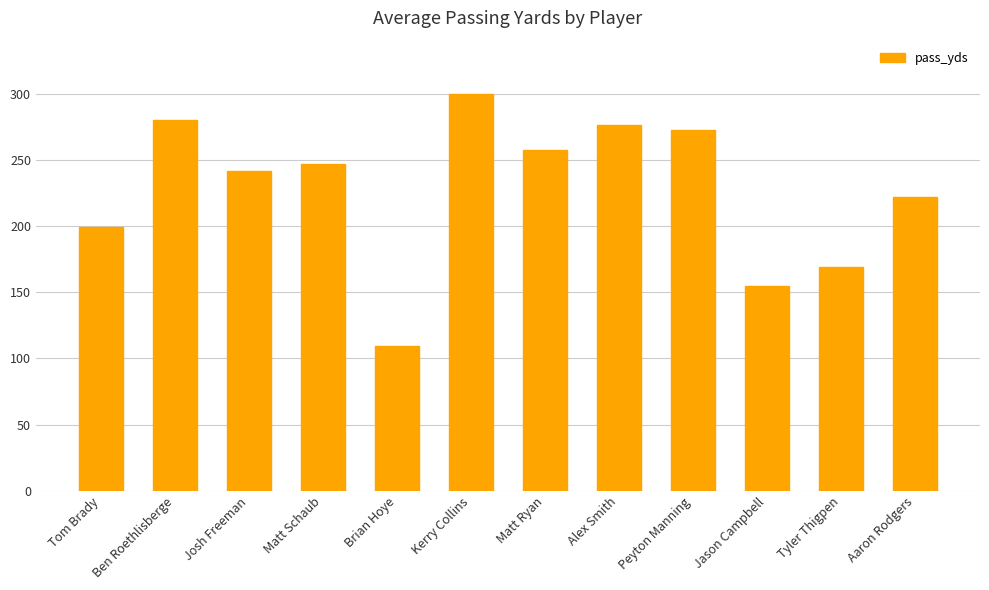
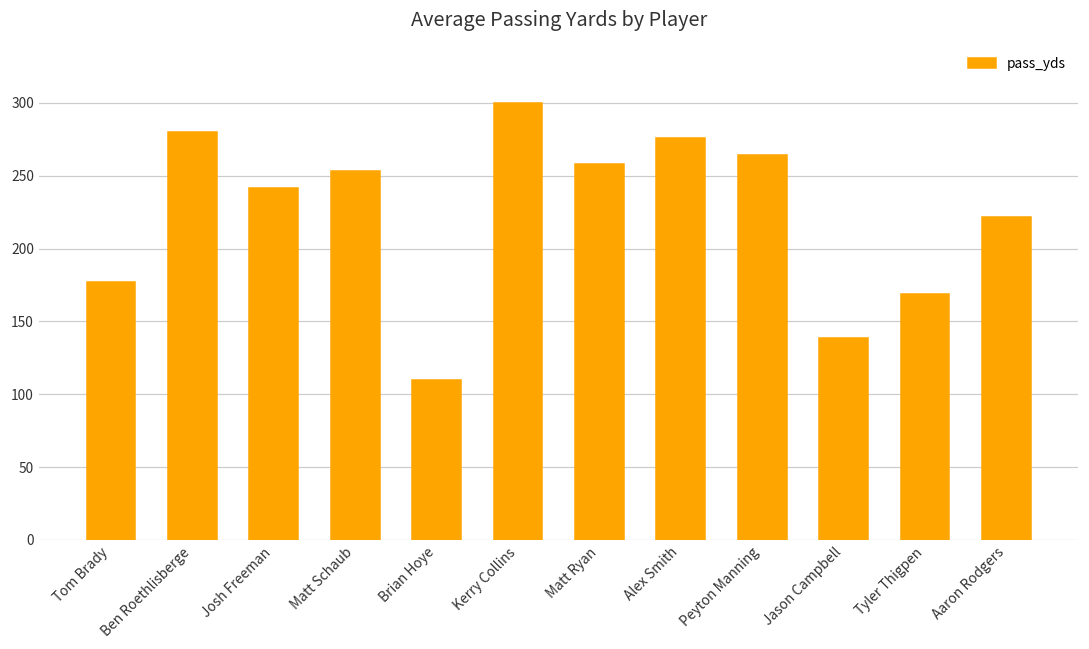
  {
-   "Tom Brady": 199,
+   "Tom Brady": 177,
    "Ben Roethlisberge": 280,
    "Josh Freeman": 242,
-   "Matt Schaub": 247,
+   "Matt Schaub": 253,
    "Brian Hoye": 110,
    "Kerry Collins": 300,
    "Matt Ryan": 258,
    "Alex Smith": 276,
-   "Peyton Manning": 273,
-   "Jason Campbell": 155,
+   "Peyton Manning": 264,
+   "Jason Campbell": 139,
    "Tyler Thigpen": 169,
    "Aaron Rodgers": 222
  }
